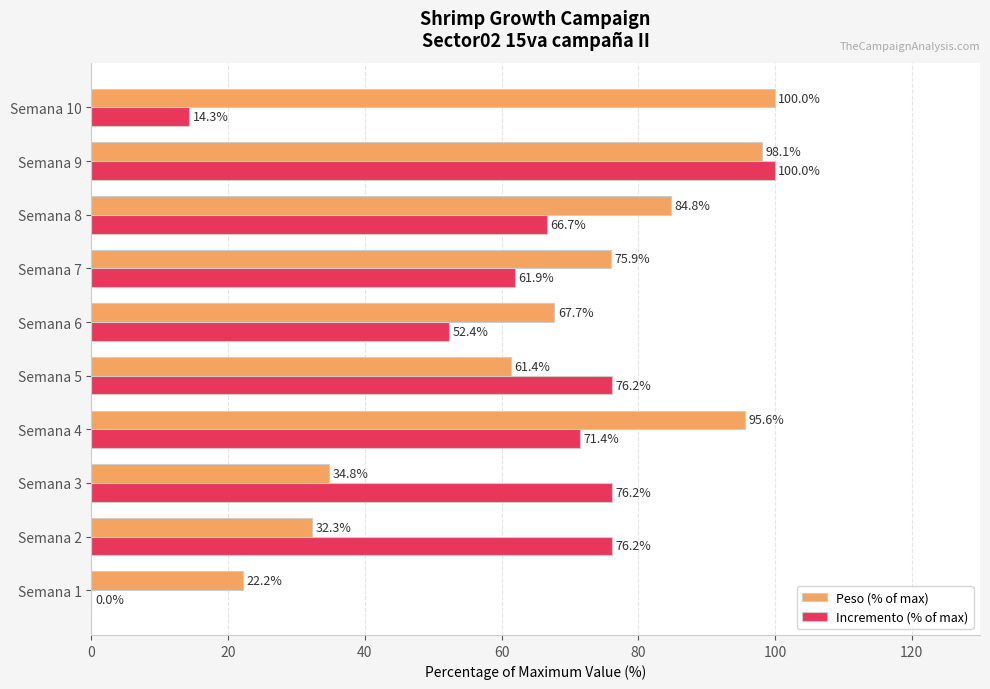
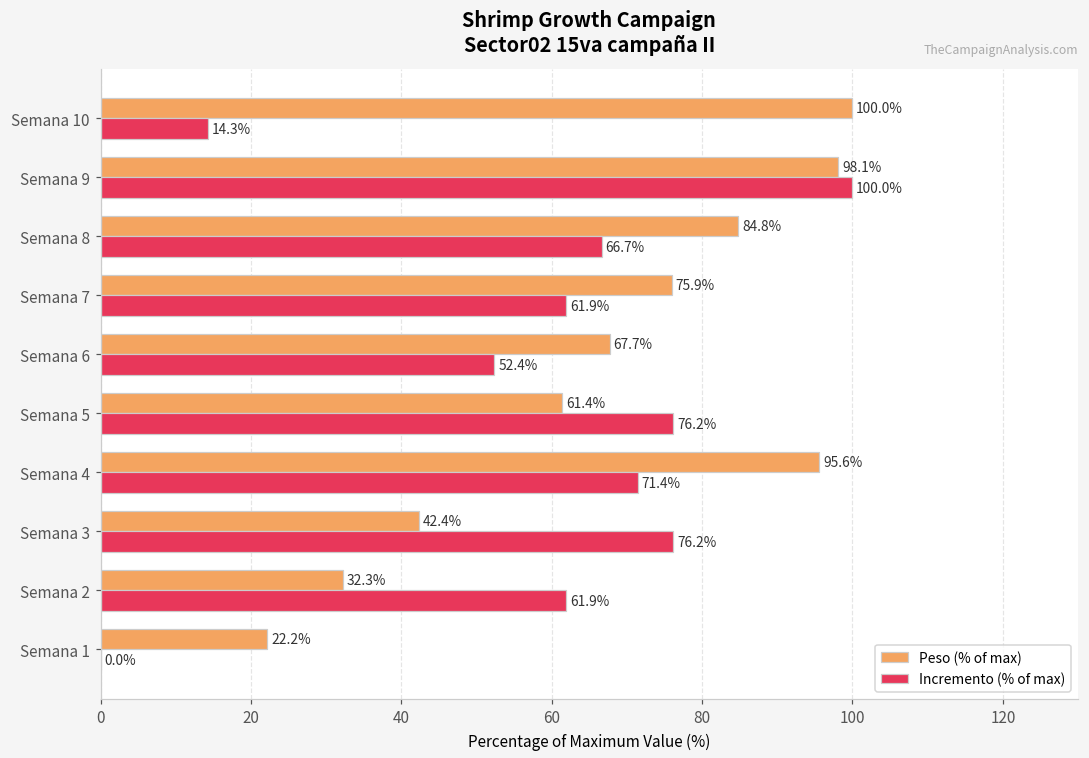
  {
    "Peso (% of max)": {
      "Semana 10": "100.0%",
      "Semana 9": "98.1%",
      "Semana 8": "84.8%",
      "Semana 7": "75.9%",
      "Semana 6": "67.7%",
      "Semana 5": "61.4%",
      "Semana 4": "95.6%",
-     "Semana 3": "34.8%",
+     "Semana 3": "42.4%",
      "Semana 2": "32.3%",
      "Semana 1": "22.2%"
    },
    "Incremento (% of max)": {
      "Semana 10": "14.3%",
      "Semana 9": "100.0%",
      "Semana 8": "66.7%",
      "Semana 7": "61.9%",
      "Semana 6": "52.4%",
      "Semana 5": "76.2%",
      "Semana 4": "71.4%",
      "Semana 3": "76.2%",
-     "Semana 2": "76.2%",
+     "Semana 2": "61.9%",
      "Semana 1": "0.0%"
    }
  }
